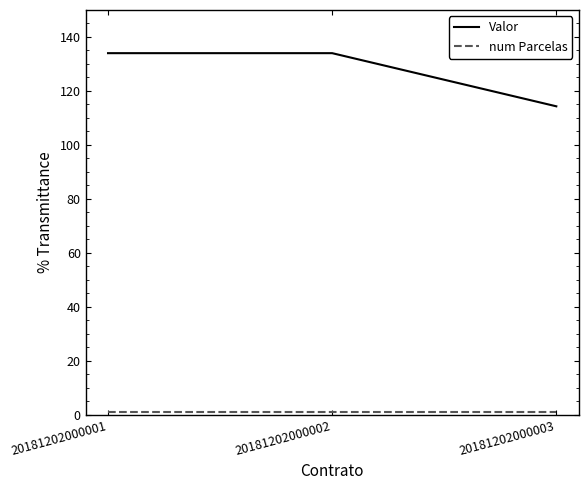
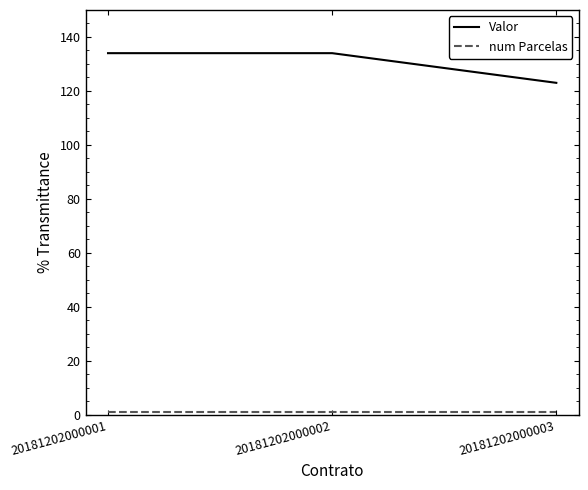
  {
    "Valor": {
      "20181202000001": 134,
      "20181202000002": 134,
-     "20181202000003": 114
+     "20181202000003": 123
    },
    "num Parcelas": {
      "20181202000001": 1,
      "20181202000002": 1,
      "20181202000003": 1
    }
  }
